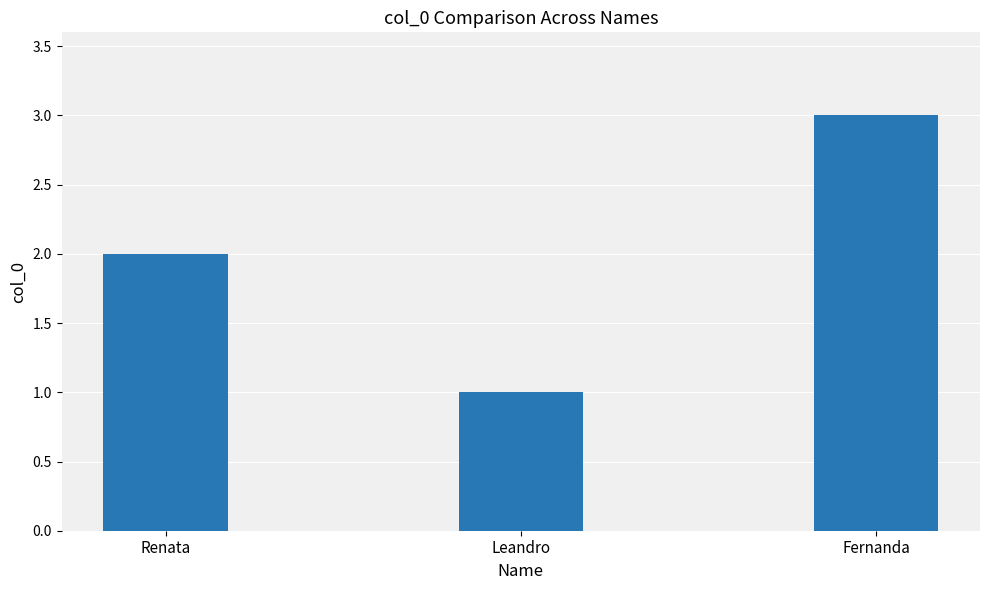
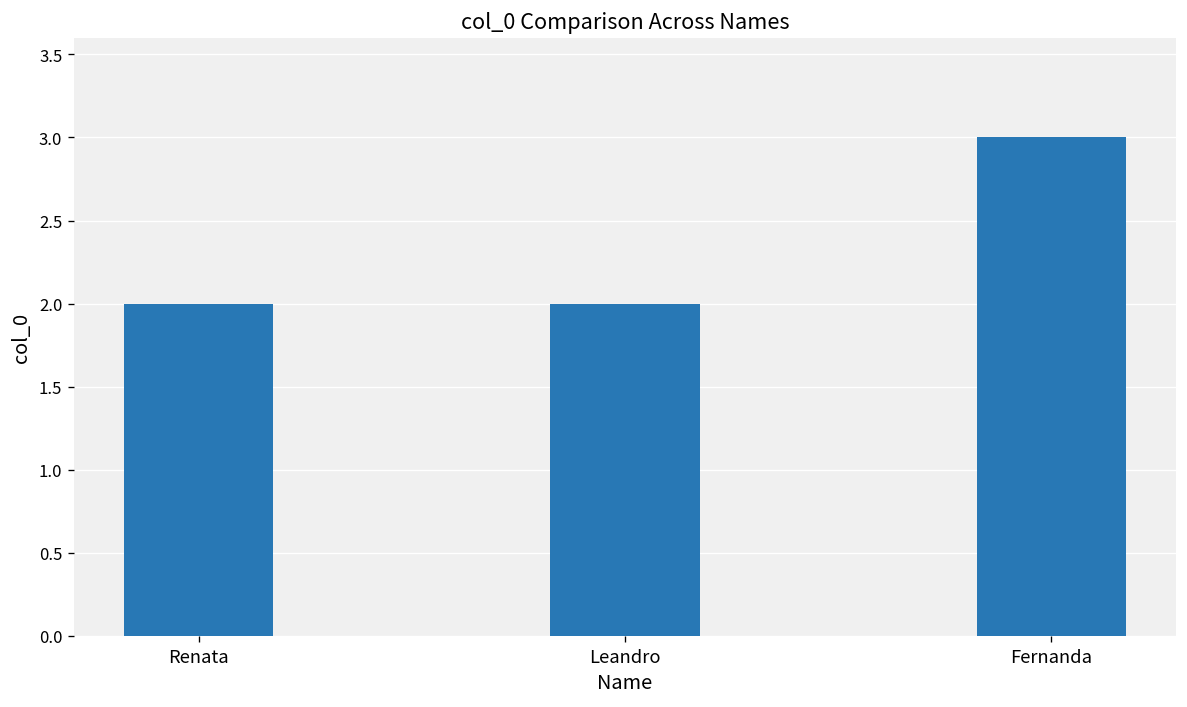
  {
    "Renata": 2,
-   "Leandro": 1,
+   "Leandro": 2,
    "Fernanda": 3
  }
